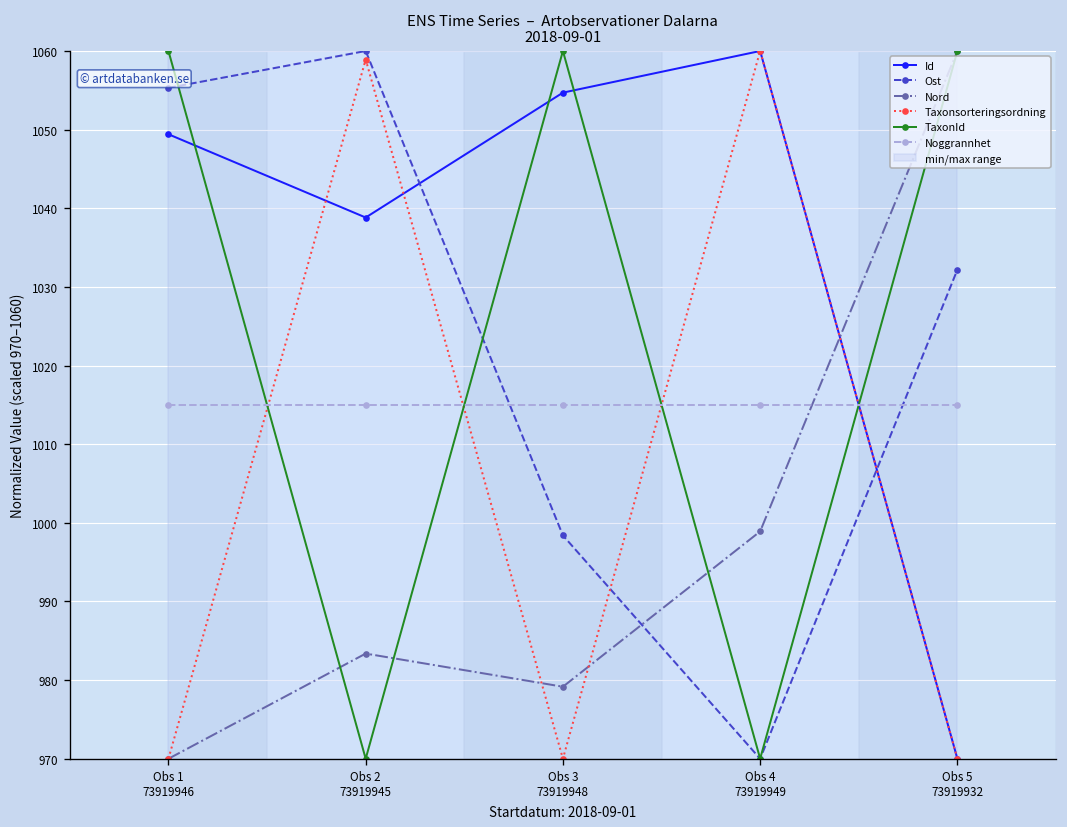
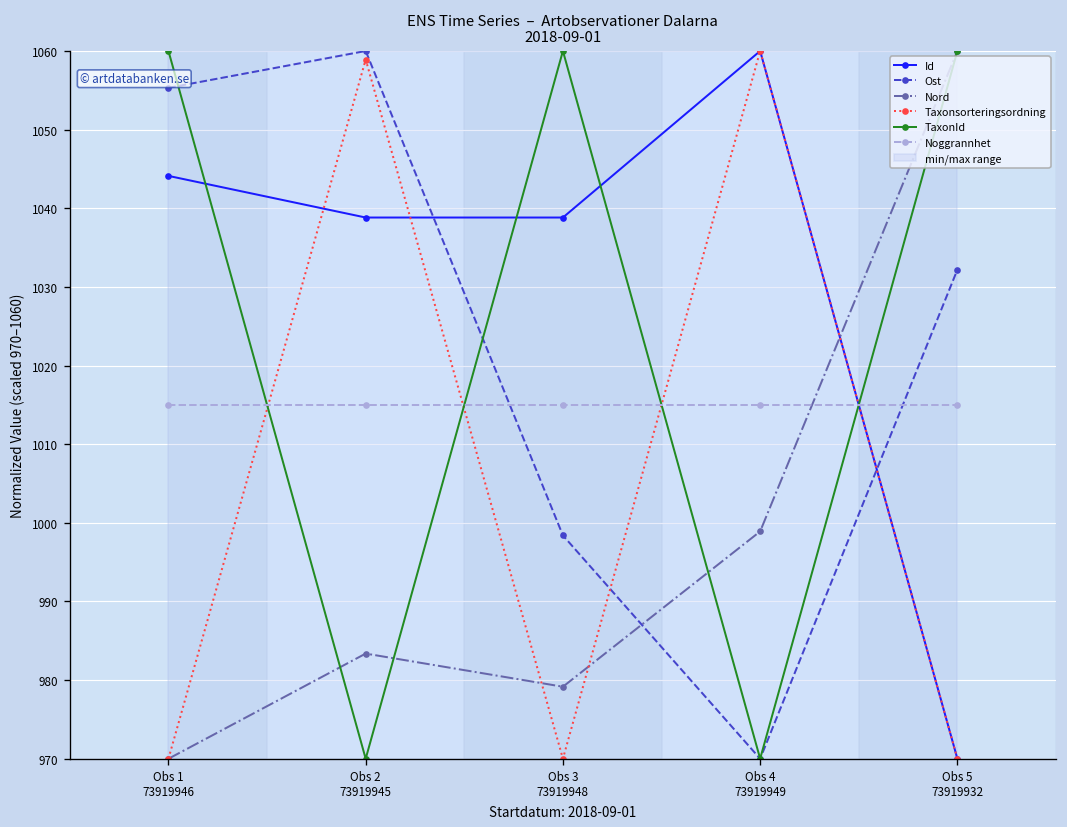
  {
    "Id": {
-     "Obs 1 73919946": 1049,
+     "Obs 1 73919946": 1044,
      "Obs 2 73919945": 1039,
-     "Obs 3 73919948": 1055
+     "Obs 3 73919948": 1039
    },
    "Taxonsorteringsordning": {
      "Obs 2 73919945": 1059,
      "Obs 3 73919948": 970
    },
    "TaxonId": {
      "Obs 2 73919945": 970
    }
  }
